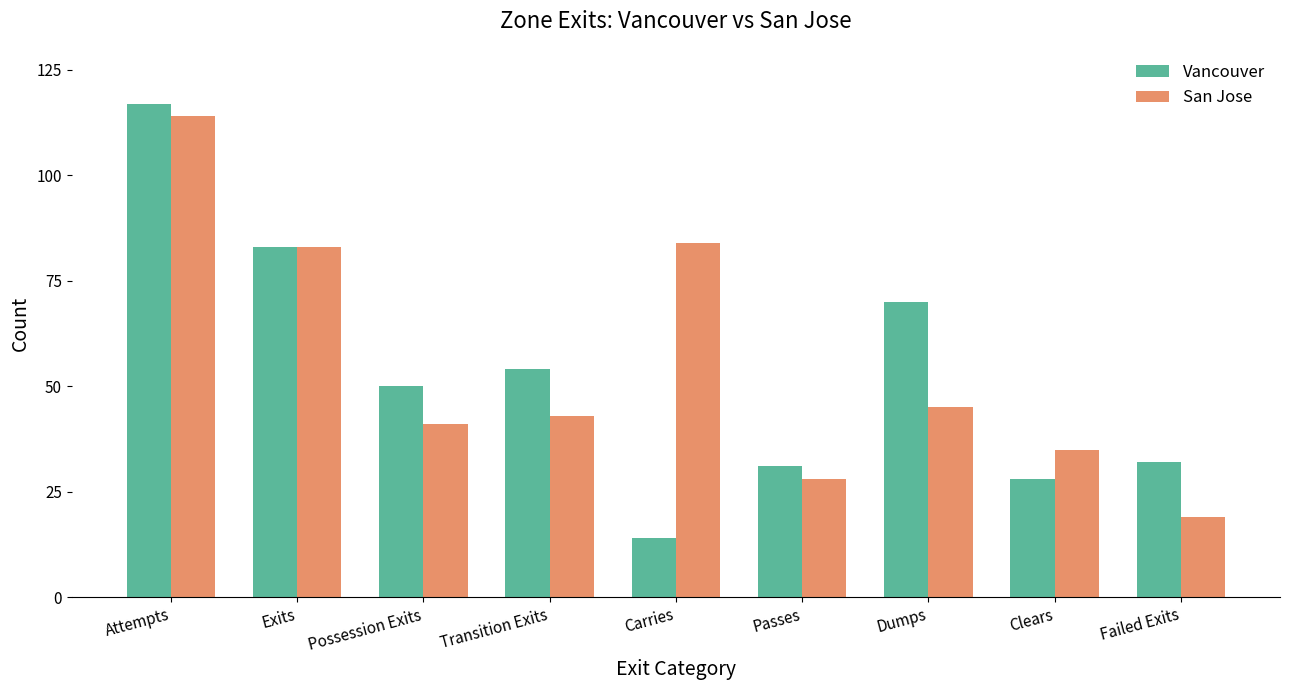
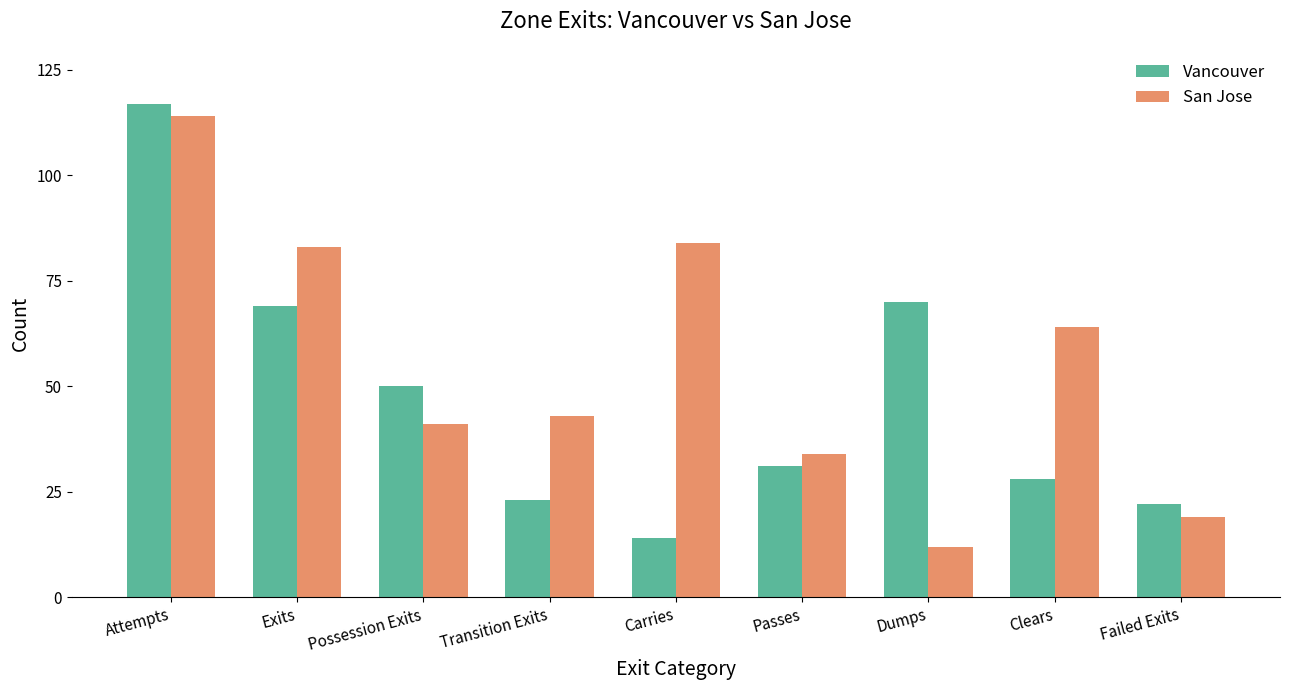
  {
    "Vancouver": {
      "Attempts": 117,
-     "Exits": 83,
+     "Exits": 69,
      "Possession Exits": 50,
-     "Transition Exits": 54,
+     "Transition Exits": 23,
      "Carries": 14,
      "Passes": 31,
      "Dumps": 70,
      "Clears": 28,
-     "Failed Exits": 32
+     "Failed Exits": 22
    },
    "San Jose": {
      "Attempts": 114,
      "Exits": 83,
      "Possession Exits": 41,
      "Transition Exits": 43,
      "Carries": 84,
-     "Passes": 28,
-     "Dumps": 45,
-     "Clears": 35,
+     "Passes": 34,
+     "Dumps": 12,
+     "Clears": 64,
      "Failed Exits": 19
    }
  }
